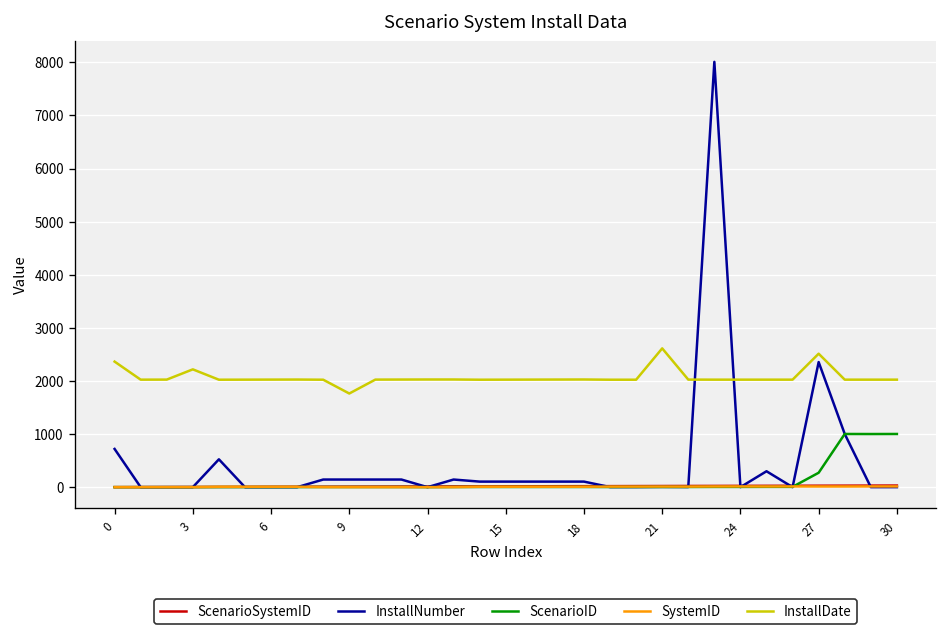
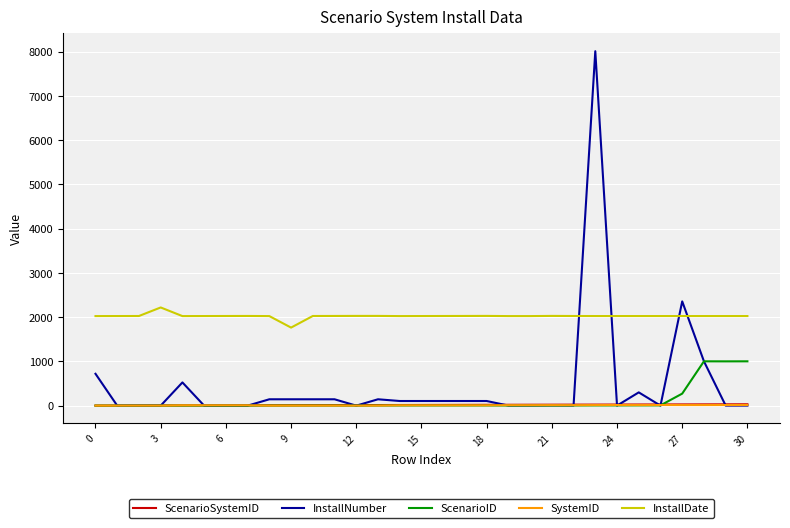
  {
    "InstallNumber": {
      "0": 700,
      "9": 100,
      "15": 100,
      "18": 100,
      "27": 2400
    },
    "ScenarioID": {
      "27": 300,
      "30": 1000
    },
    "InstallDate": {
-     "0": 2400,
+     "0": 2000,
      "3": 2200,
      "6": 2000,
      "9": 1800,
      "12": 2000,
      "15": 2000,
      "18": 2000,
-     "21": 2600,
+     "21": 2000,
      "24": 2000,
-     "27": 2500,
+     "27": 2000,
      "30": 2000
    }
  }
